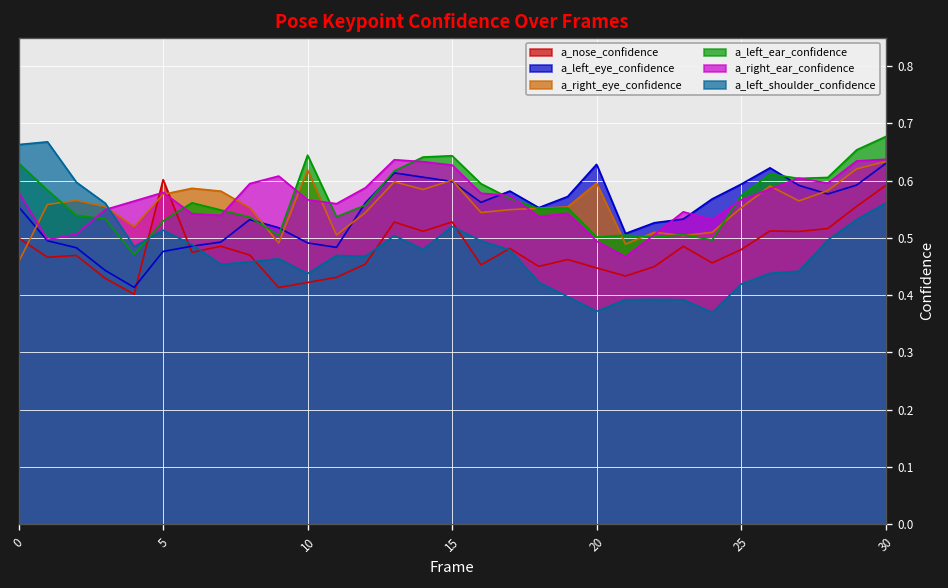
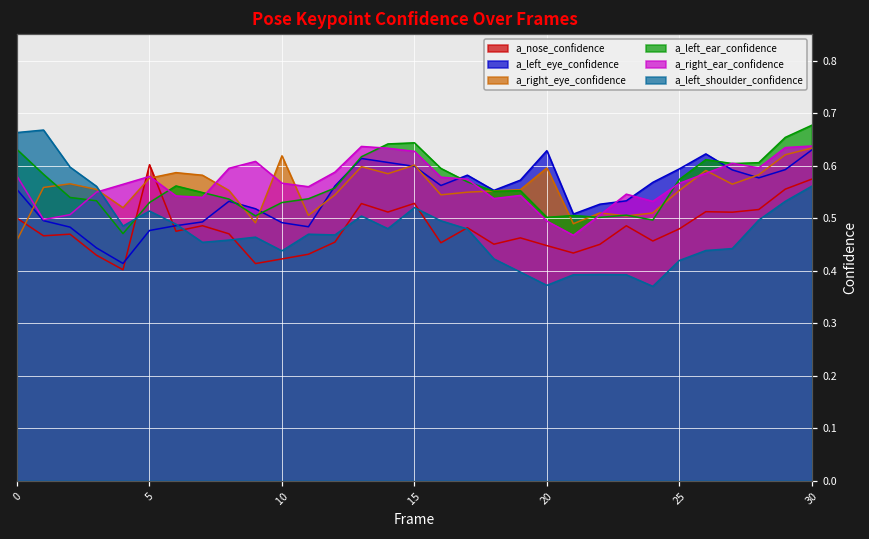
  {
    "a_nose_confidence": {
      "0": 0.50,
      "5": 0.60,
      "10": 0.42,
      "15": 0.53,
      "20": 0.45,
      "25": 0.48,
-     "30": 0.59
+     "30": 0.57
    },
    "a_left_eye_confidence": {
      "0": 0.55,
      "5": 0.48,
      "10": 0.49,
      "20": 0.63,
      "25": 0.59
    },
    "a_right_eye_confidence": {
      "0": 0.46,
      "10": 0.62,
      "20": 0.60,
      "25": 0.55
    },
    "a_left_ear_confidence": {
      "0": 0.63,
      "5": 0.53,
-     "10": 0.64,
+     "10": 0.53,
      "15": 0.64,
      "20": 0.50,
      "25": 0.57,
      "30": 0.68
    },
    "a_right_ear_confidence": {
      "0": 0.58,
      "10": 0.57,
      "15": 0.63,
      "20": 0.49,
      "25": 0.57
    },
    "a_left_shoulder_confidence": {
      "0": 0.66,
      "5": 0.51,
      "10": 0.44,
      "15": 0.52,
      "20": 0.37,
      "25": 0.42,
      "30": 0.56
    }
  }
